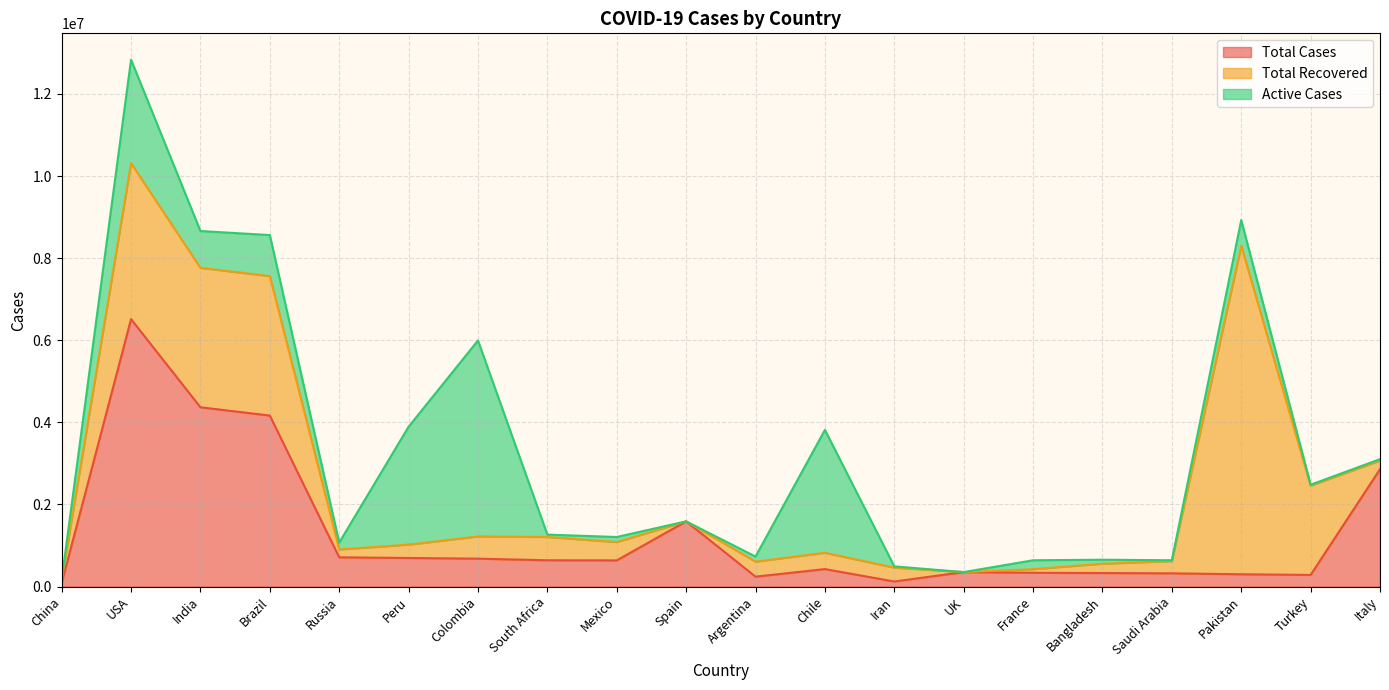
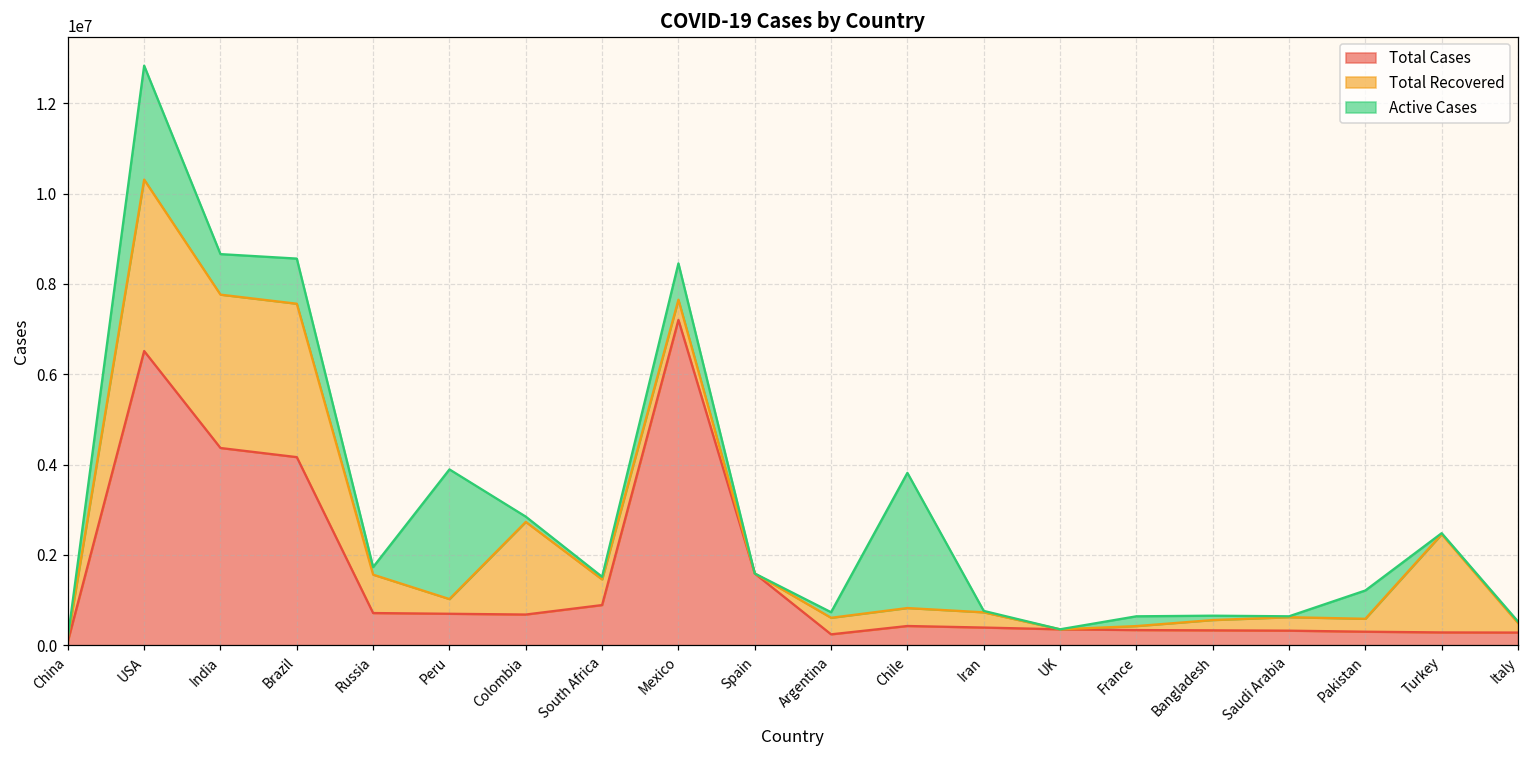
  {
    "Total Cases": {
      "China": 100000,
      "USA": 6500000,
      "India": 4400000,
      "Brazil": 4200000,
      "Russia": 700000,
      "Peru": 700000,
      "Colombia": 700000,
-     "South Africa": 600000,
-     "Mexico": 600000,
+     "South Africa": 900000,
+     "Mexico": 7200000,
      "Argentina": 200000,
      "Chile": 400000,
-     "Iran": 100000,
+     "Iran": 400000,
      "France": 300000,
      "Bangladesh": 300000,
      "Saudi Arabia": 300000,
      "Pakistan": 300000,
      "Turkey": 300000,
-     "Italy": 2900000
+     "Italy": 300000
    },
    "Total Recovered": {
      "USA": 3800000,
      "India": 3400000,
      "Brazil": 3400000,
-     "Russia": 200000,
+     "Russia": 900000,
      "Peru": 300000,
-     "Colombia": 500000,
+     "Colombia": 2100000,
      "Mexico": 400000,
      "Argentina": 400000,
      "Chile": 400000,
      "France": 100000,
      "Bangladesh": 200000,
-     "Pakistan": 8000000
+     "Pakistan": 300000
    },
    "Active Cases": {
      "USA": 2500000,
      "India": 900000,
      "Brazil": 1000000,
      "Russia": 200000,
      "Peru": 2900000,
-     "Colombia": 4800000,
-     "Mexico": 100000,
+     "Colombia": 100000,
+     "Mexico": 800000,
      "Argentina": 100000,
      "Chile": 3000000,
      "France": 200000,
      "Bangladesh": 100000,
      "Pakistan": 600000
    }
  }
